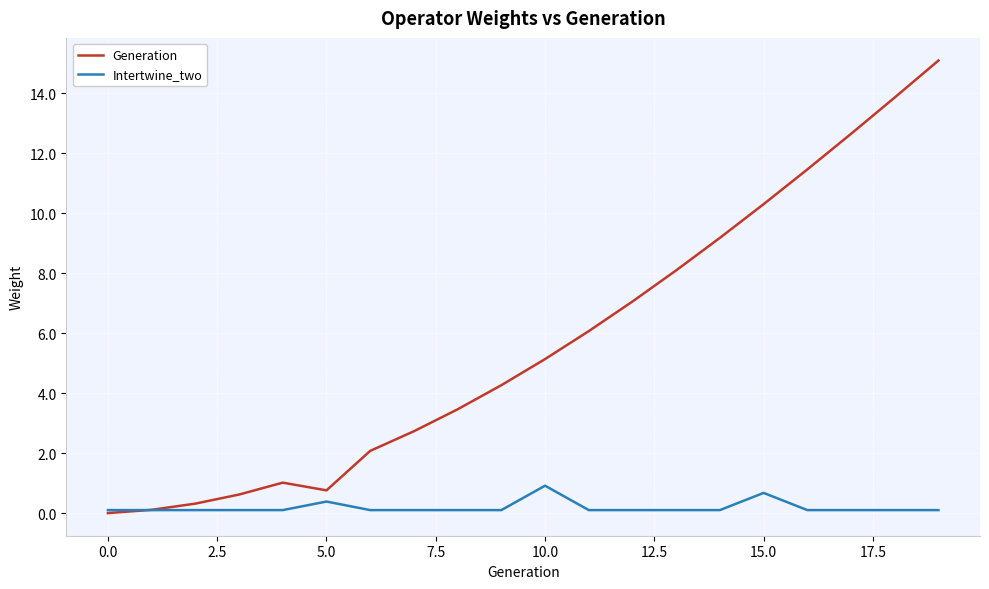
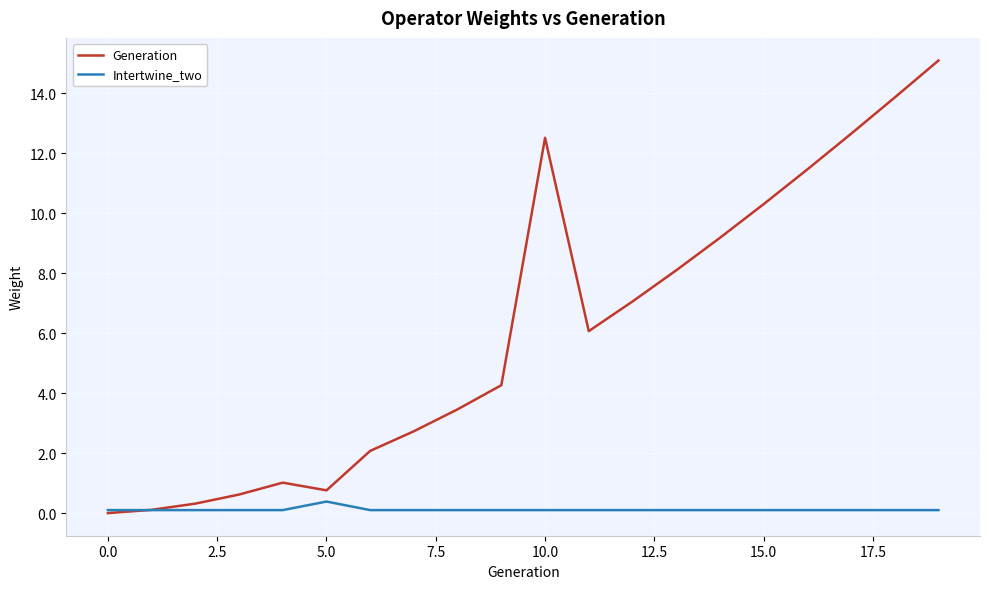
  {
    "Generation": {
      "0.0": 0.0,
      "5.0": 0.8,
-     "10.0": 5.1,
+     "10.0": 12.5,
      "15.0": 10.3
    },
    "Intertwine_two": {
      "0.0": 0.1,
      "5.0": 0.4,
-     "10.0": 0.9,
-     "15.0": 0.7
+     "10.0": 0.1,
+     "15.0": 0.1
    }
  }
